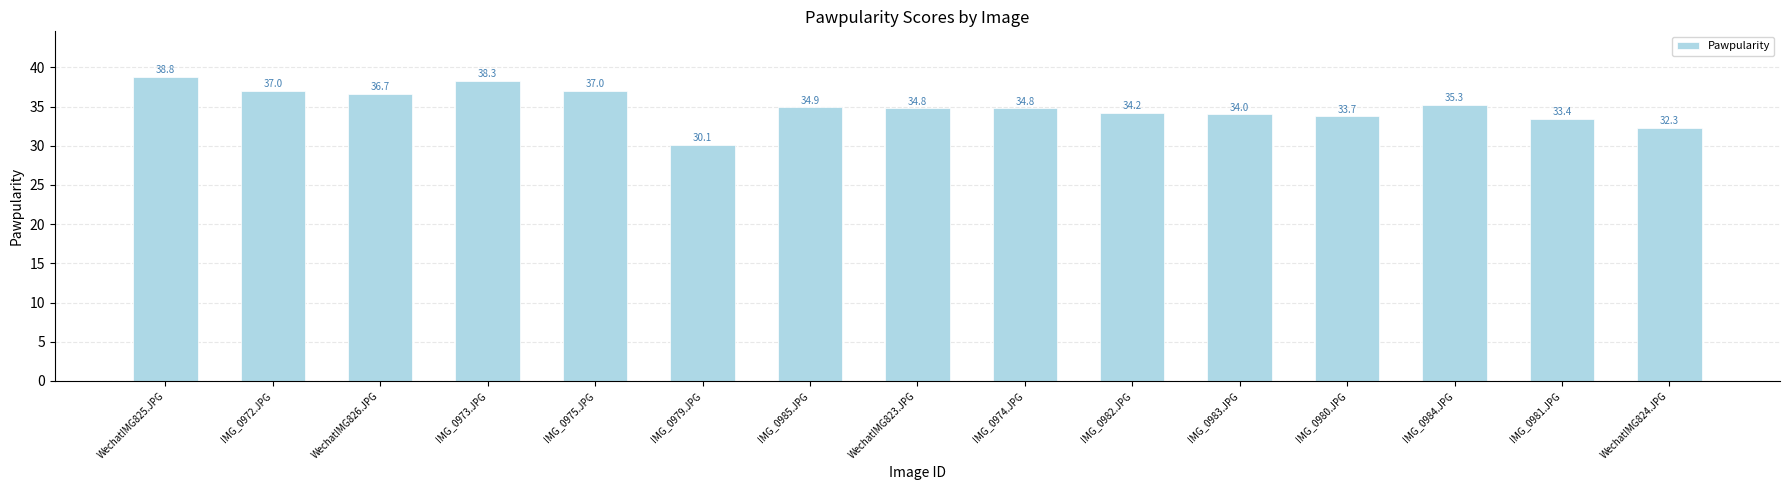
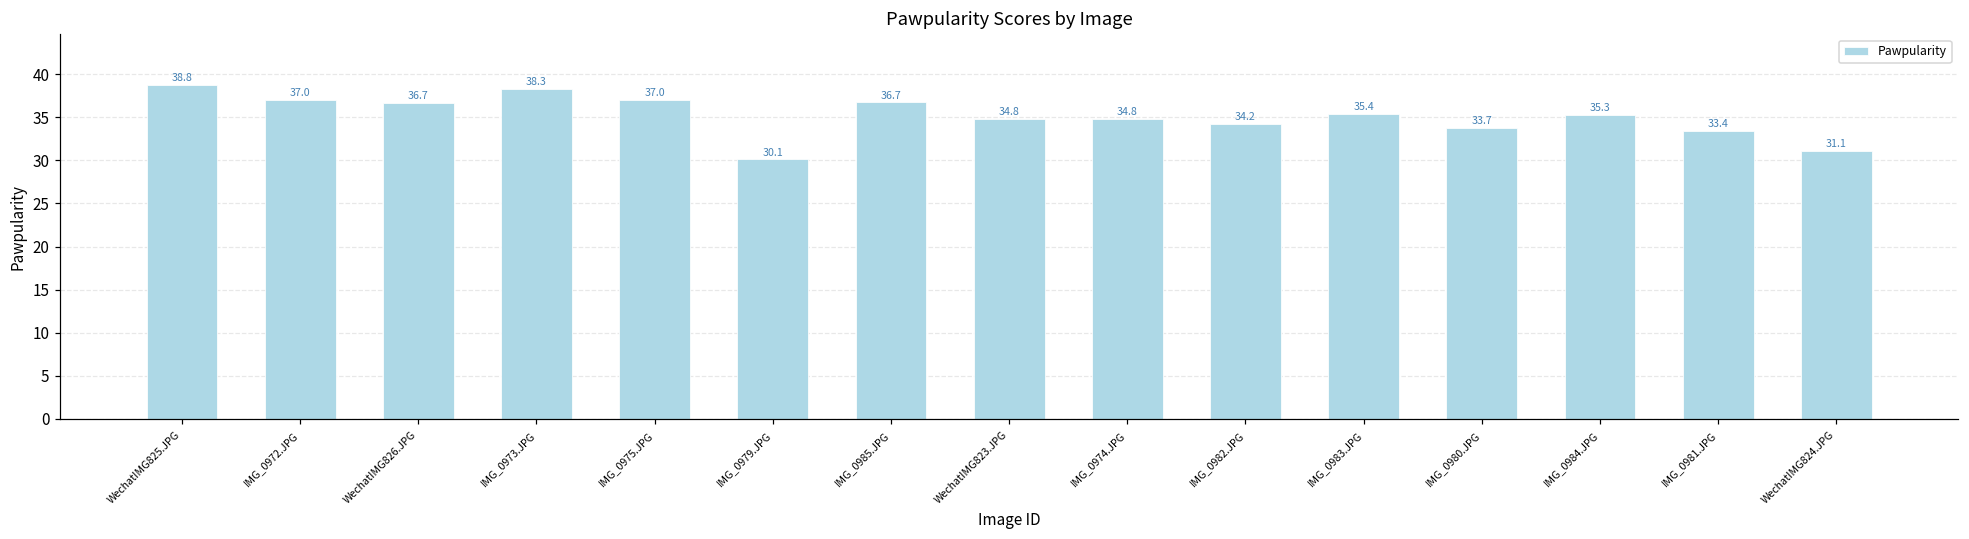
  {
    "WechatIMG825.JPG": 38.8,
    "IMG_0972.JPG": 37.0,
    "WechatIMG826.JPG": 36.7,
    "IMG_0973.JPG": 38.3,
    "IMG_0975.JPG": 37.0,
    "IMG_0979.JPG": 30.1,
-   "IMG_0985.JPG": 34.9,
+   "IMG_0985.JPG": 36.7,
    "WechatIMG823.JPG": 34.8,
    "IMG_0974.JPG": 34.8,
    "IMG_0982.JPG": 34.2,
-   "IMG_0983.JPG": 34.0,
+   "IMG_0983.JPG": 35.4,
    "IMG_0980.JPG": 33.7,
    "IMG_0984.JPG": 35.3,
    "IMG_0981.JPG": 33.4,
-   "WechatIMG824.JPG": 32.3
+   "WechatIMG824.JPG": 31.1
  }
